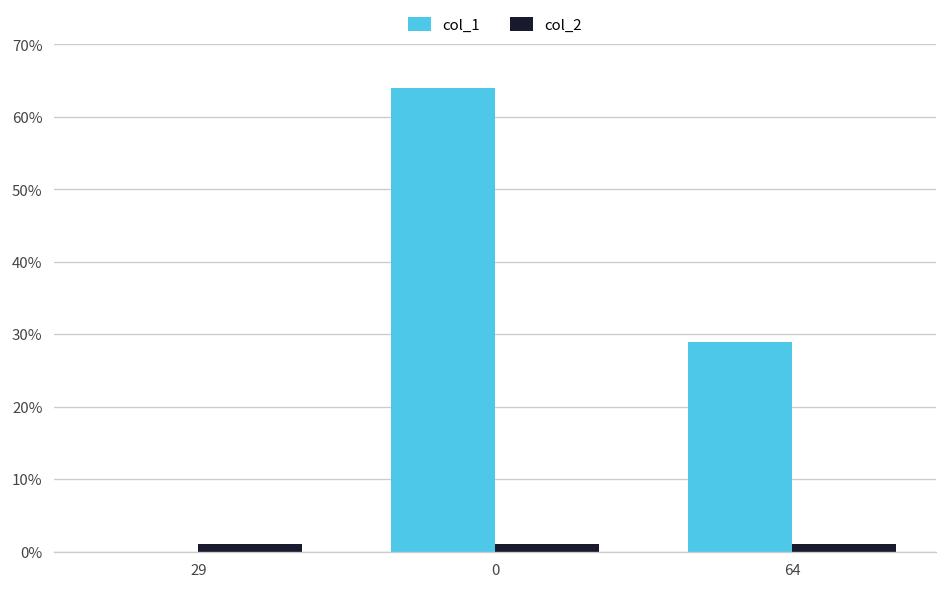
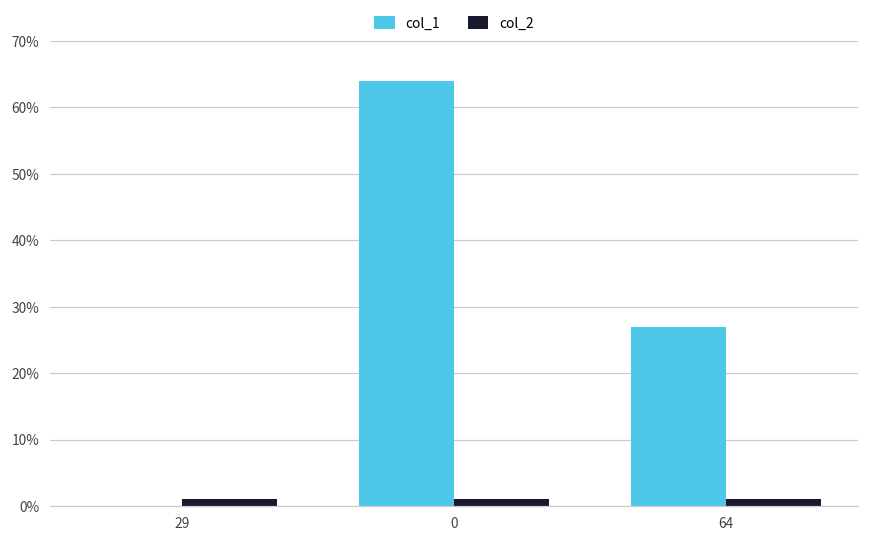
  {
    "col_1": {
      "29": "0%",
      "0": "64%",
-     "64": "29%"
+     "64": "27%"
    },
    "col_2": {
      "29": "1%",
      "0": "1%",
      "64": "1%"
    }
  }
